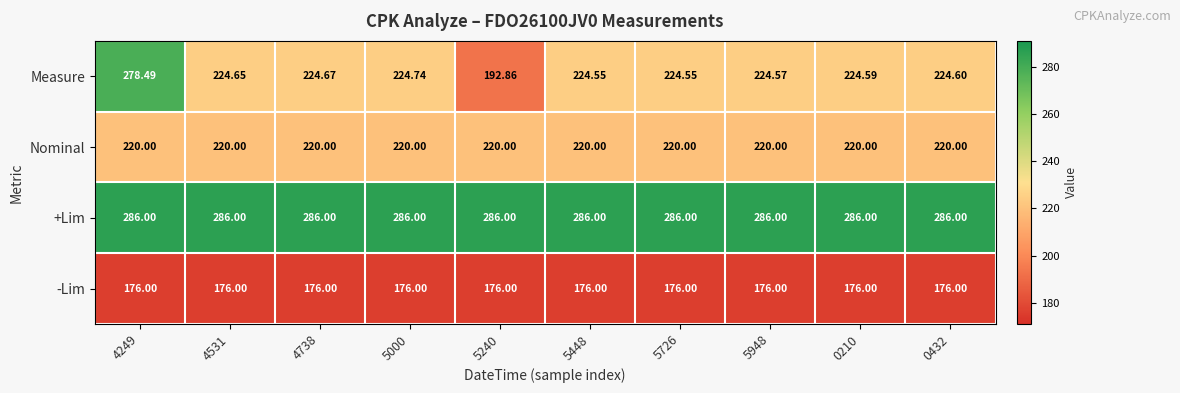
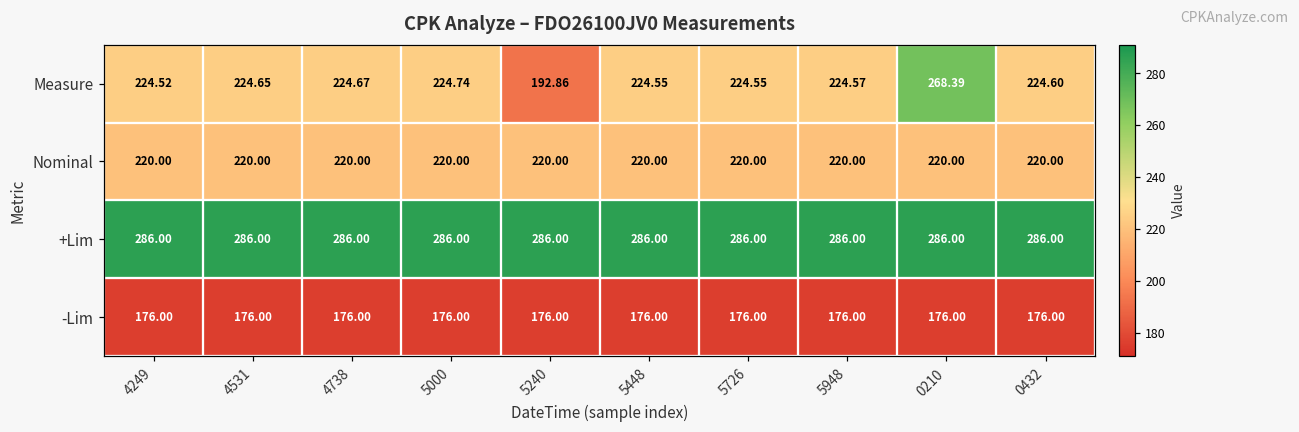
  {
    "Measure": {
-     "4249": 278.49,
+     "4249": 224.52,
      "4531": 224.65,
      "4738": 224.67,
      "5000": 224.74,
      "5240": 192.86,
      "5448": 224.55,
      "5726": 224.55,
      "5948": 224.57,
-     "0210": 224.59,
+     "0210": 268.39,
      "0432": 224.60
    },
    "Nominal": {
      "4249": 220.00,
      "4531": 220.00,
      "4738": 220.00,
      "5000": 220.00,
      "5240": 220.00,
      "5448": 220.00,
      "5726": 220.00,
      "5948": 220.00,
      "0210": 220.00,
      "0432": 220.00
    },
    "+Lim": {
      "4249": 286.00,
      "4531": 286.00,
      "4738": 286.00,
      "5000": 286.00,
      "5240": 286.00,
      "5448": 286.00,
      "5726": 286.00,
      "5948": 286.00,
      "0210": 286.00,
      "0432": 286.00
    },
    "-Lim": {
      "4249": 176.00,
      "4531": 176.00,
      "4738": 176.00,
      "5000": 176.00,
      "5240": 176.00,
      "5448": 176.00,
      "5726": 176.00,
      "5948": 176.00,
      "0210": 176.00,
      "0432": 176.00
    }
  }
